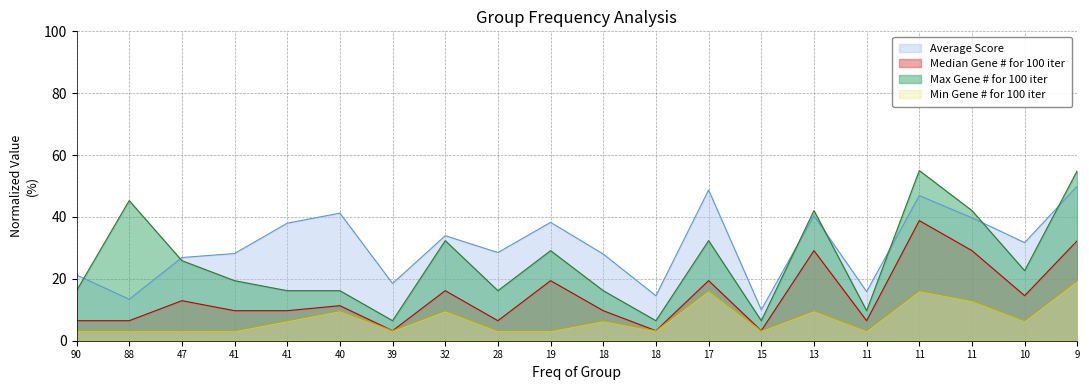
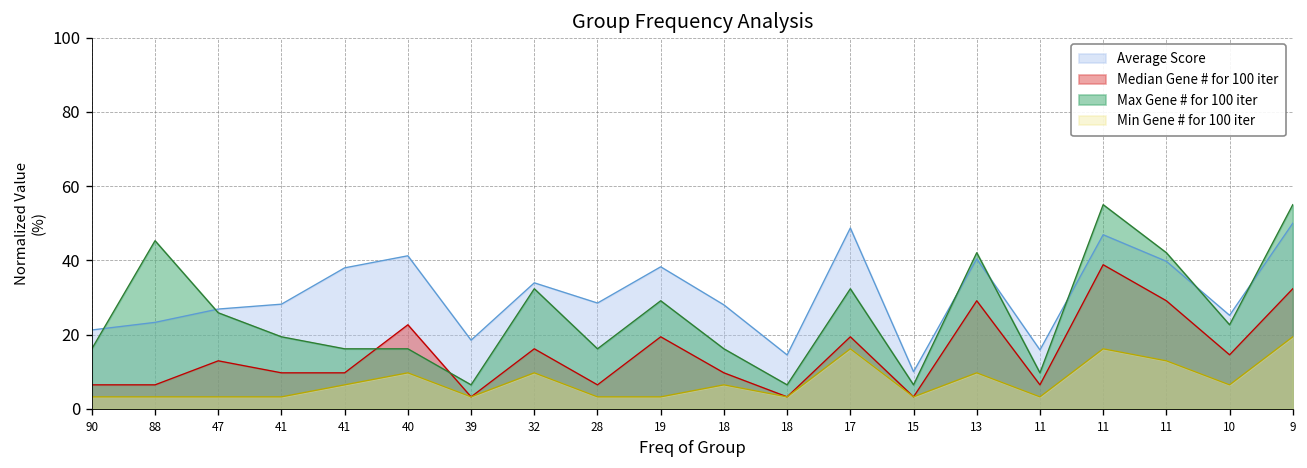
  {
    "Average Score": {
      "90": 21,
-     "88": 13,
+     "88": 23,
      "47": 27,
      "40": 41,
      "39": 19,
      "32": 34,
      "28": 29,
      "19": 38,
      "17": 49,
      "15": 10,
      "13": 40,
-     "10": 32,
+     "10": 25,
      "9": 50
    },
    "Median Gene # for 100 iter": {
      "90": 6,
      "88": 6,
      "47": 13,
-     "40": 11,
+     "40": 23,
      "32": 16,
      "28": 6,
      "19": 19,
      "17": 19,
      "13": 29,
      "10": 15,
      "9": 32
    },
    "Max Gene # for 100 iter": {
      "90": 16,
      "88": 45,
      "47": 26,
      "40": 16,
      "39": 6,
      "32": 32,
      "28": 16,
      "19": 29,
      "17": 32,
      "15": 6,
      "13": 42,
      "10": 23,
      "9": 55
    },
    "Min Gene # for 100 iter": {
      "90": 3,
      "88": 3,
      "47": 3,
      "40": 10,
      "32": 10,
      "28": 3,
      "19": 3,
      "17": 16,
      "13": 10,
      "10": 6,
      "9": 19
    }
  }
